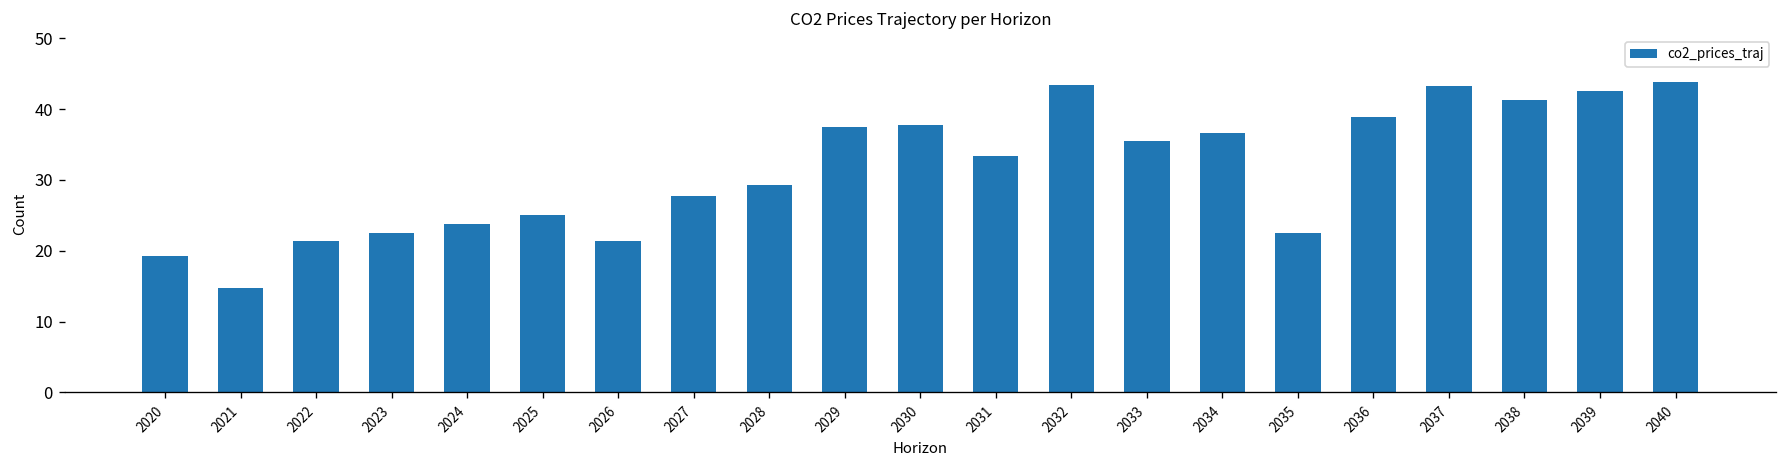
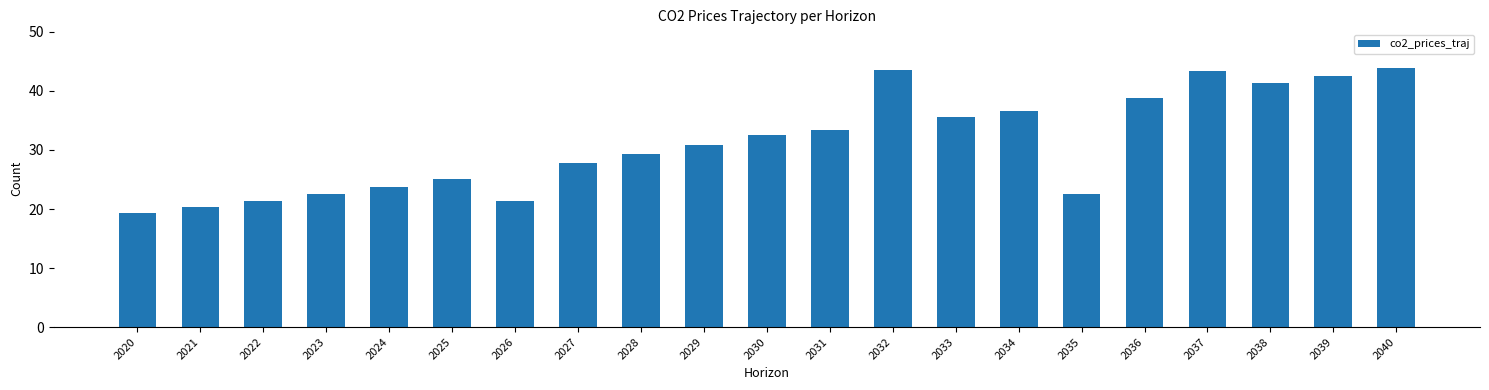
  {
    "2020": 19,
-   "2021": 15,
+   "2021": 20,
    "2022": 21,
    "2023": 23,
    "2024": 24,
    "2025": 25,
    "2026": 21,
    "2027": 28,
    "2028": 29,
-   "2029": 37,
-   "2030": 38,
+   "2029": 31,
+   "2030": 32,
    "2031": 33,
    "2032": 43,
    "2033": 36,
    "2034": 37,
    "2035": 22,
    "2036": 39,
    "2037": 43,
    "2038": 41,
    "2039": 43,
    "2040": 44
  }
